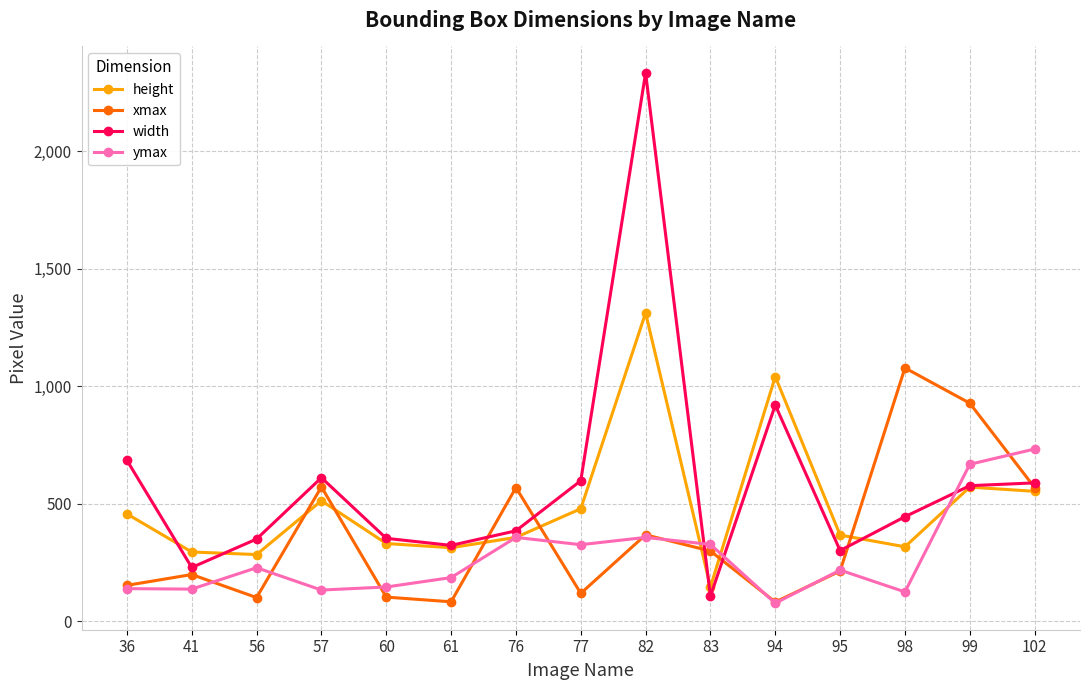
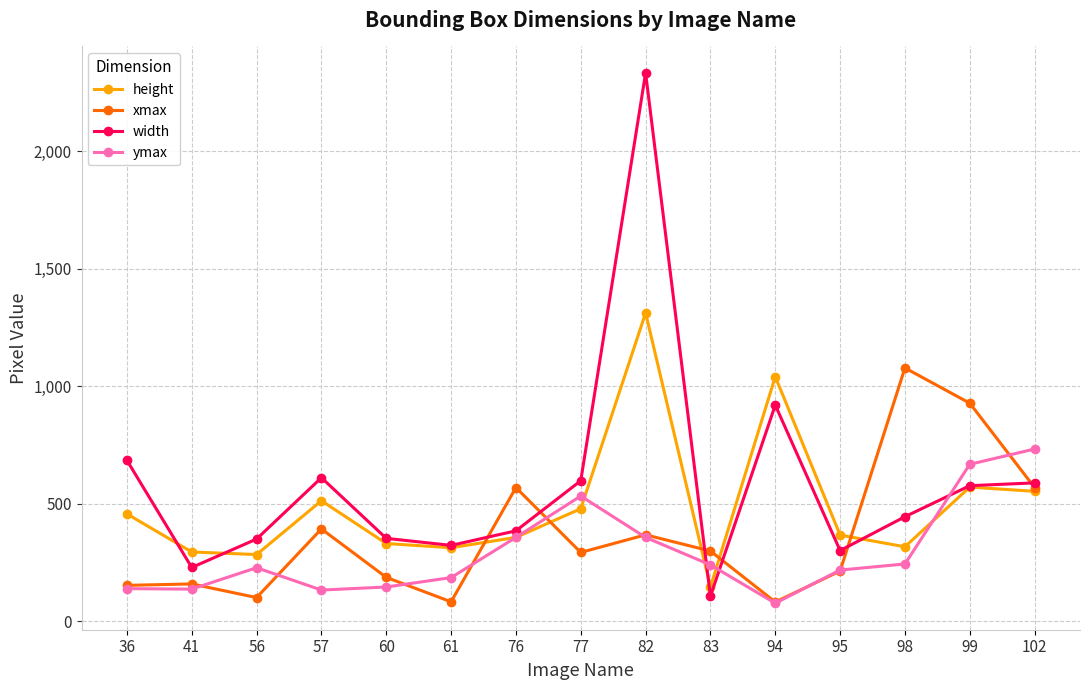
  {
    "height": {
      "36": "460",
      "41": "290",
      "56": "280",
      "57": "510",
      "60": "330",
      "77": "480",
      "82": "1,310",
      "83": "150",
      "94": "1,040",
      "95": "370",
      "98": "320",
      "102": "550"
    },
    "xmax": {
      "36": "150",
-     "41": "200",
+     "41": "160",
      "56": "100",
-     "57": "570",
-     "60": "100",
+     "57": "390",
+     "60": "190",
      "61": "80",
      "76": "570",
-     "77": "120",
+     "77": "290",
      "82": "370",
      "83": "300",
      "98": "1,080",
      "99": "930",
      "102": "570"
    },
    "width": {
      "36": "680",
      "41": "230",
      "56": "350",
      "57": "610",
      "60": "350",
      "76": "380",
      "77": "600",
      "82": "2,330",
      "83": "110",
      "94": "920",
      "95": "300",
      "98": "440",
      "102": "590"
    },
    "ymax": {
      "36": "140",
      "41": "140",
      "56": "230",
      "57": "130",
      "60": "150",
      "61": "190",
-     "77": "330",
+     "77": "530",
      "82": "360",
-     "83": "330",
-     "98": "120",
+     "83": "240",
+     "98": "240",
      "99": "670",
      "102": "730"
    }
  }
